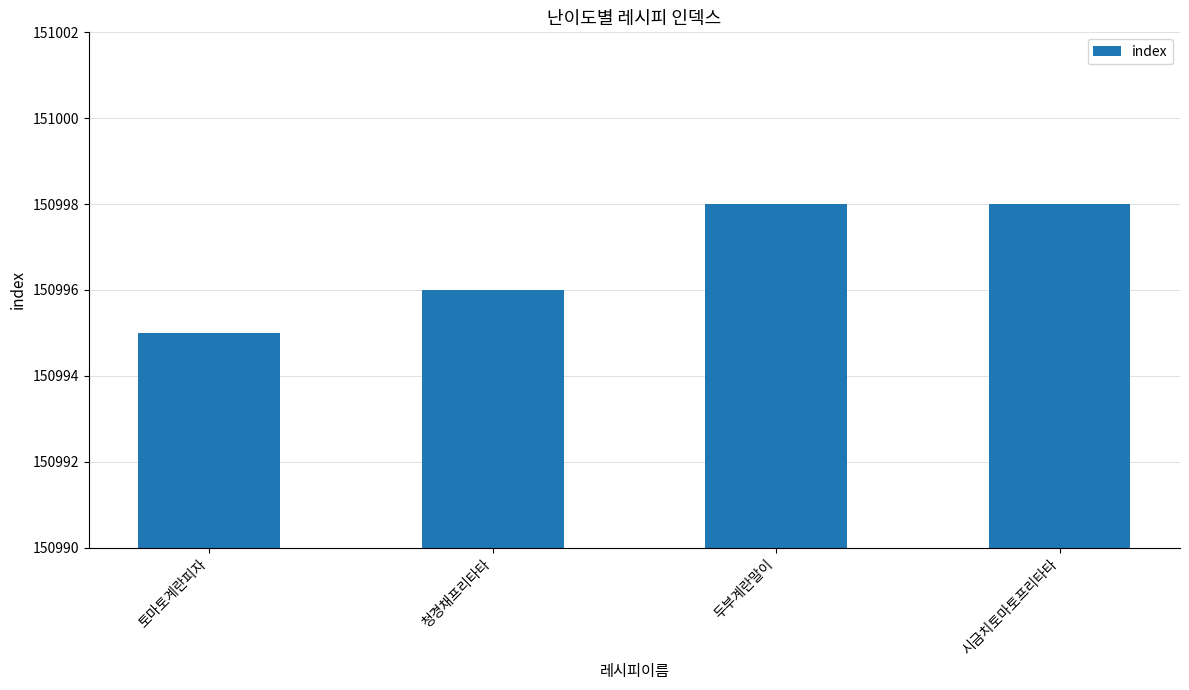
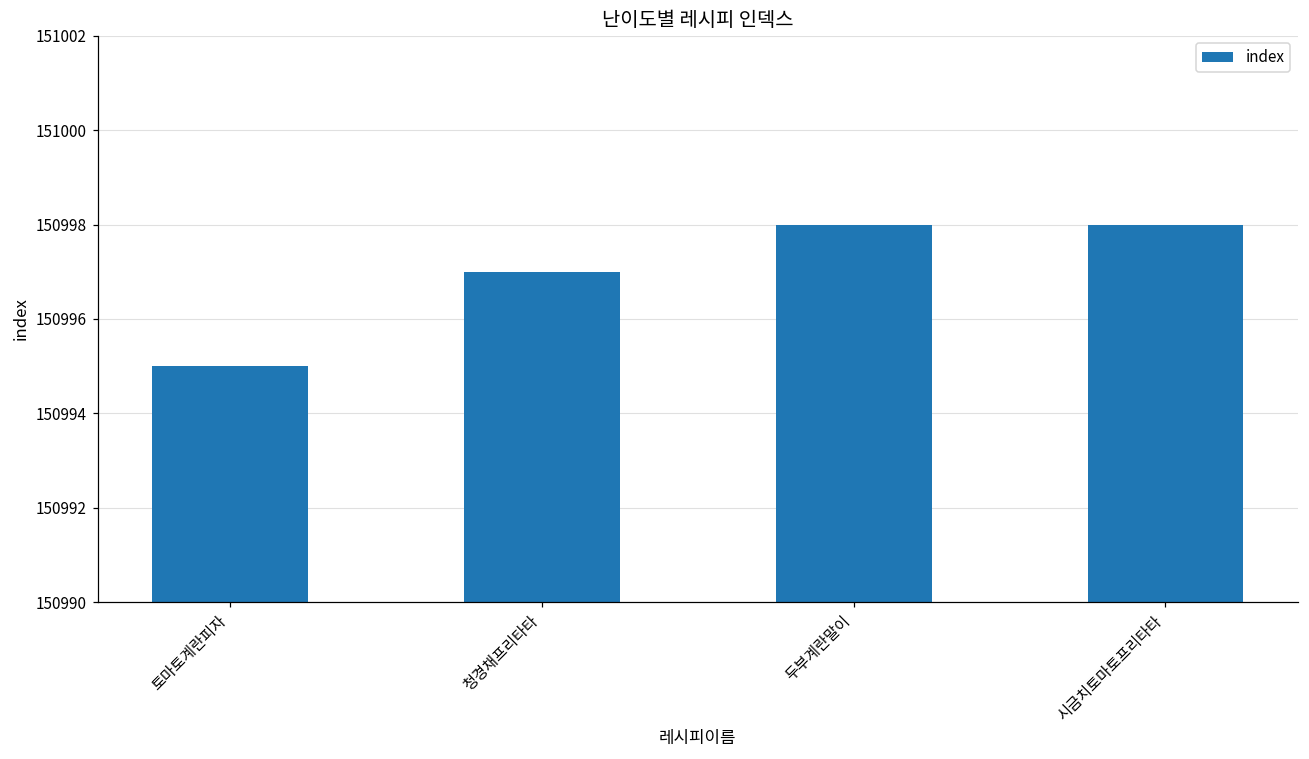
  {
    "토마토계란피자": 150995,
-   "청경채프리타타": 150996,
+   "청경채프리타타": 150997,
    "두부계란말이": 150998,
    "시금치토마토프리타타": 150998
  }
